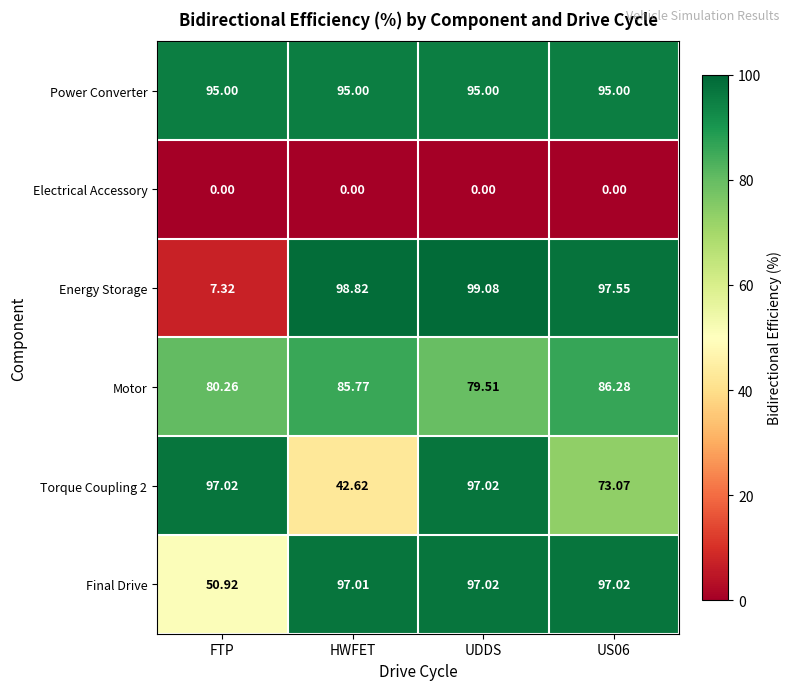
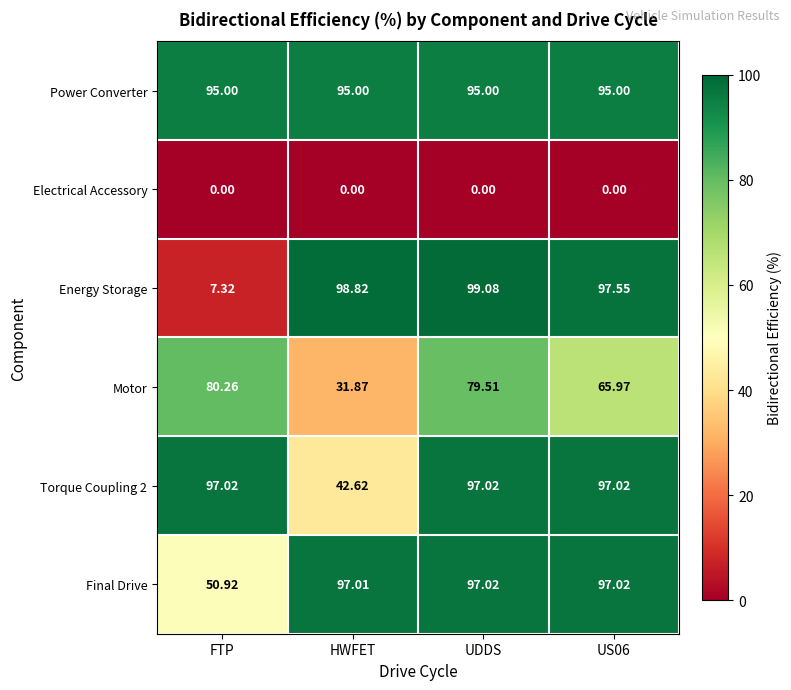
  {
    "Power Converter": {
      "FTP": 95.00,
      "HWFET": 95.00,
      "UDDS": 95.00,
      "US06": 95.00
    },
    "Electrical Accessory": {
      "FTP": 0.00,
      "HWFET": 0.00,
      "UDDS": 0.00,
      "US06": 0.00
    },
    "Energy Storage": {
      "FTP": 7.32,
      "HWFET": 98.82,
      "UDDS": 99.08,
      "US06": 97.55
    },
    "Motor": {
      "FTP": 80.26,
-     "HWFET": 85.77,
+     "HWFET": 31.87,
      "UDDS": 79.51,
-     "US06": 86.28
+     "US06": 65.97
    },
    "Torque Coupling 2": {
      "FTP": 97.02,
      "HWFET": 42.62,
      "UDDS": 97.02,
-     "US06": 73.07
+     "US06": 97.02
    },
    "Final Drive": {
      "FTP": 50.92,
      "HWFET": 97.01,
      "UDDS": 97.02,
      "US06": 97.02
    }
  }
